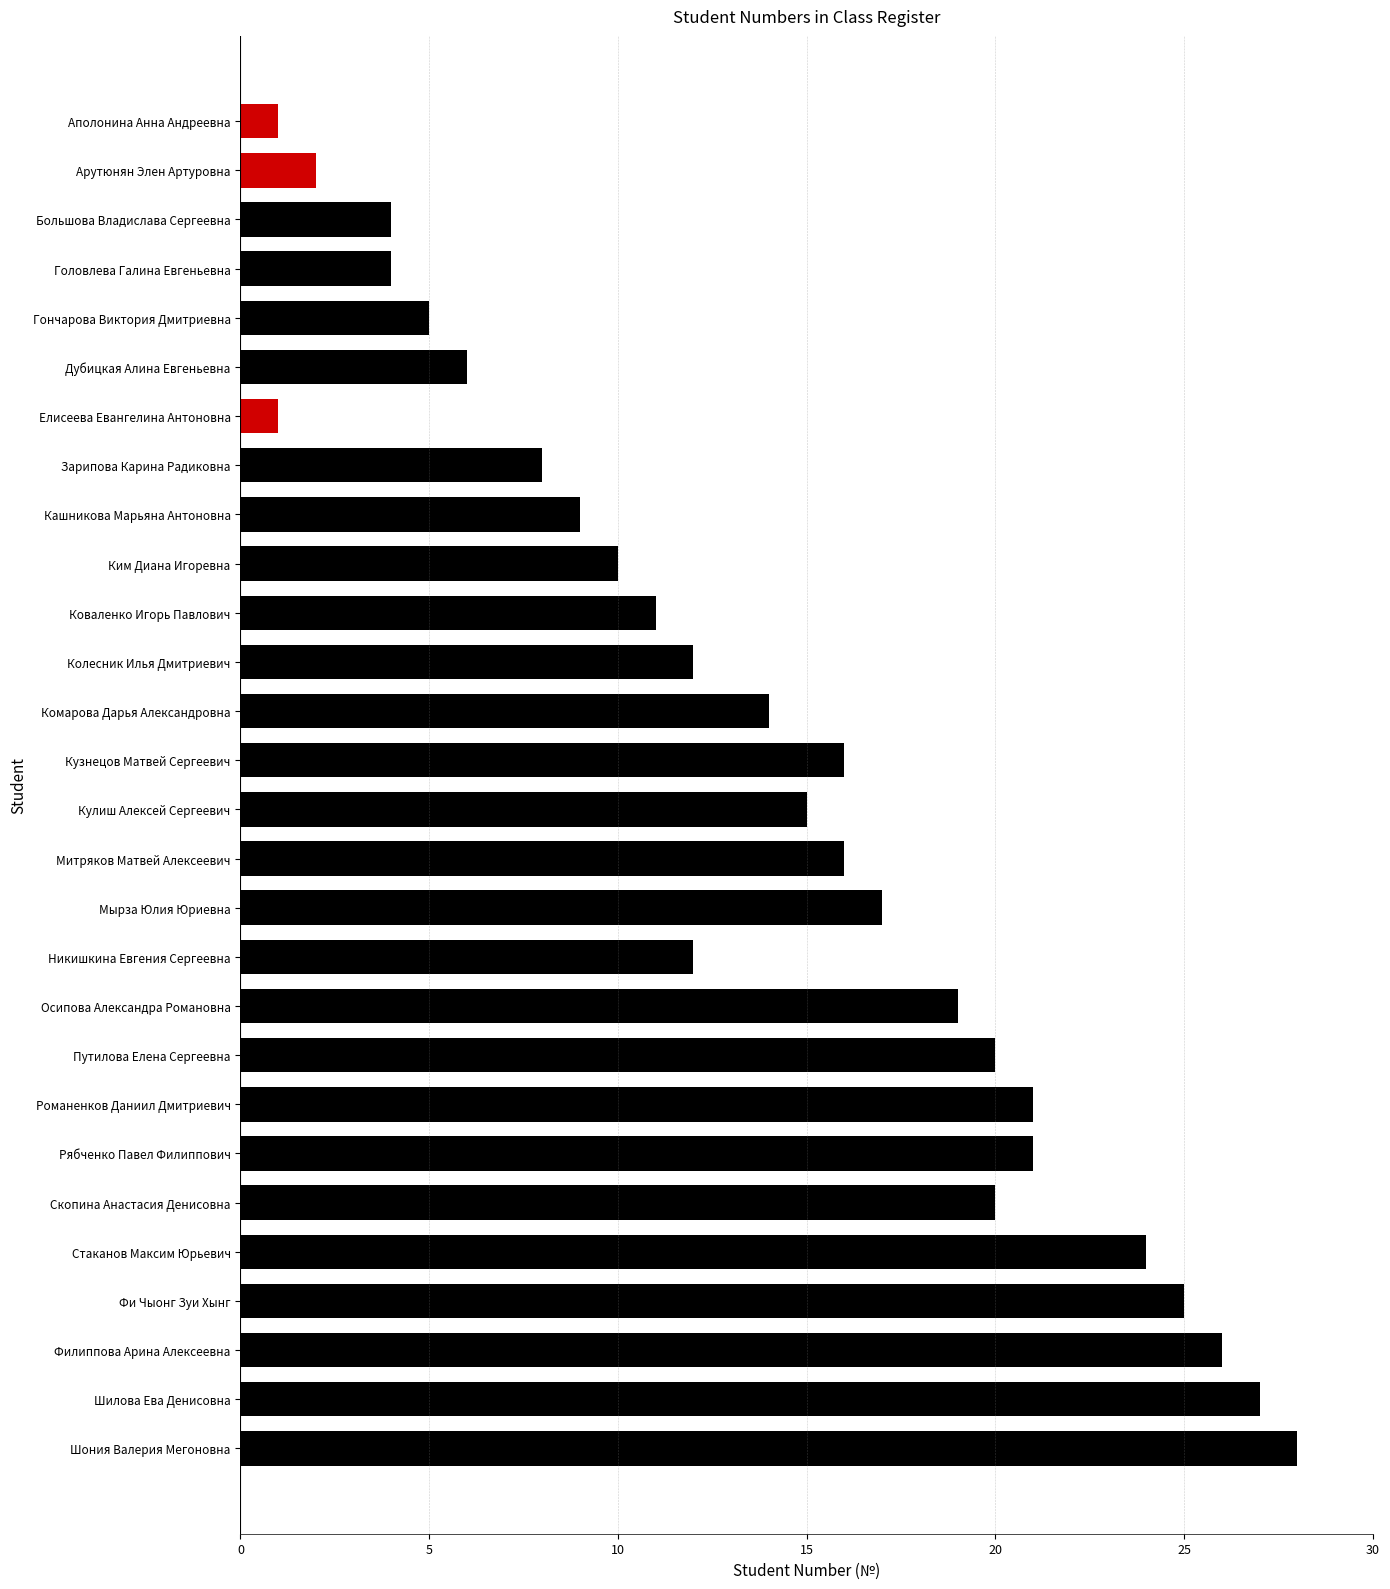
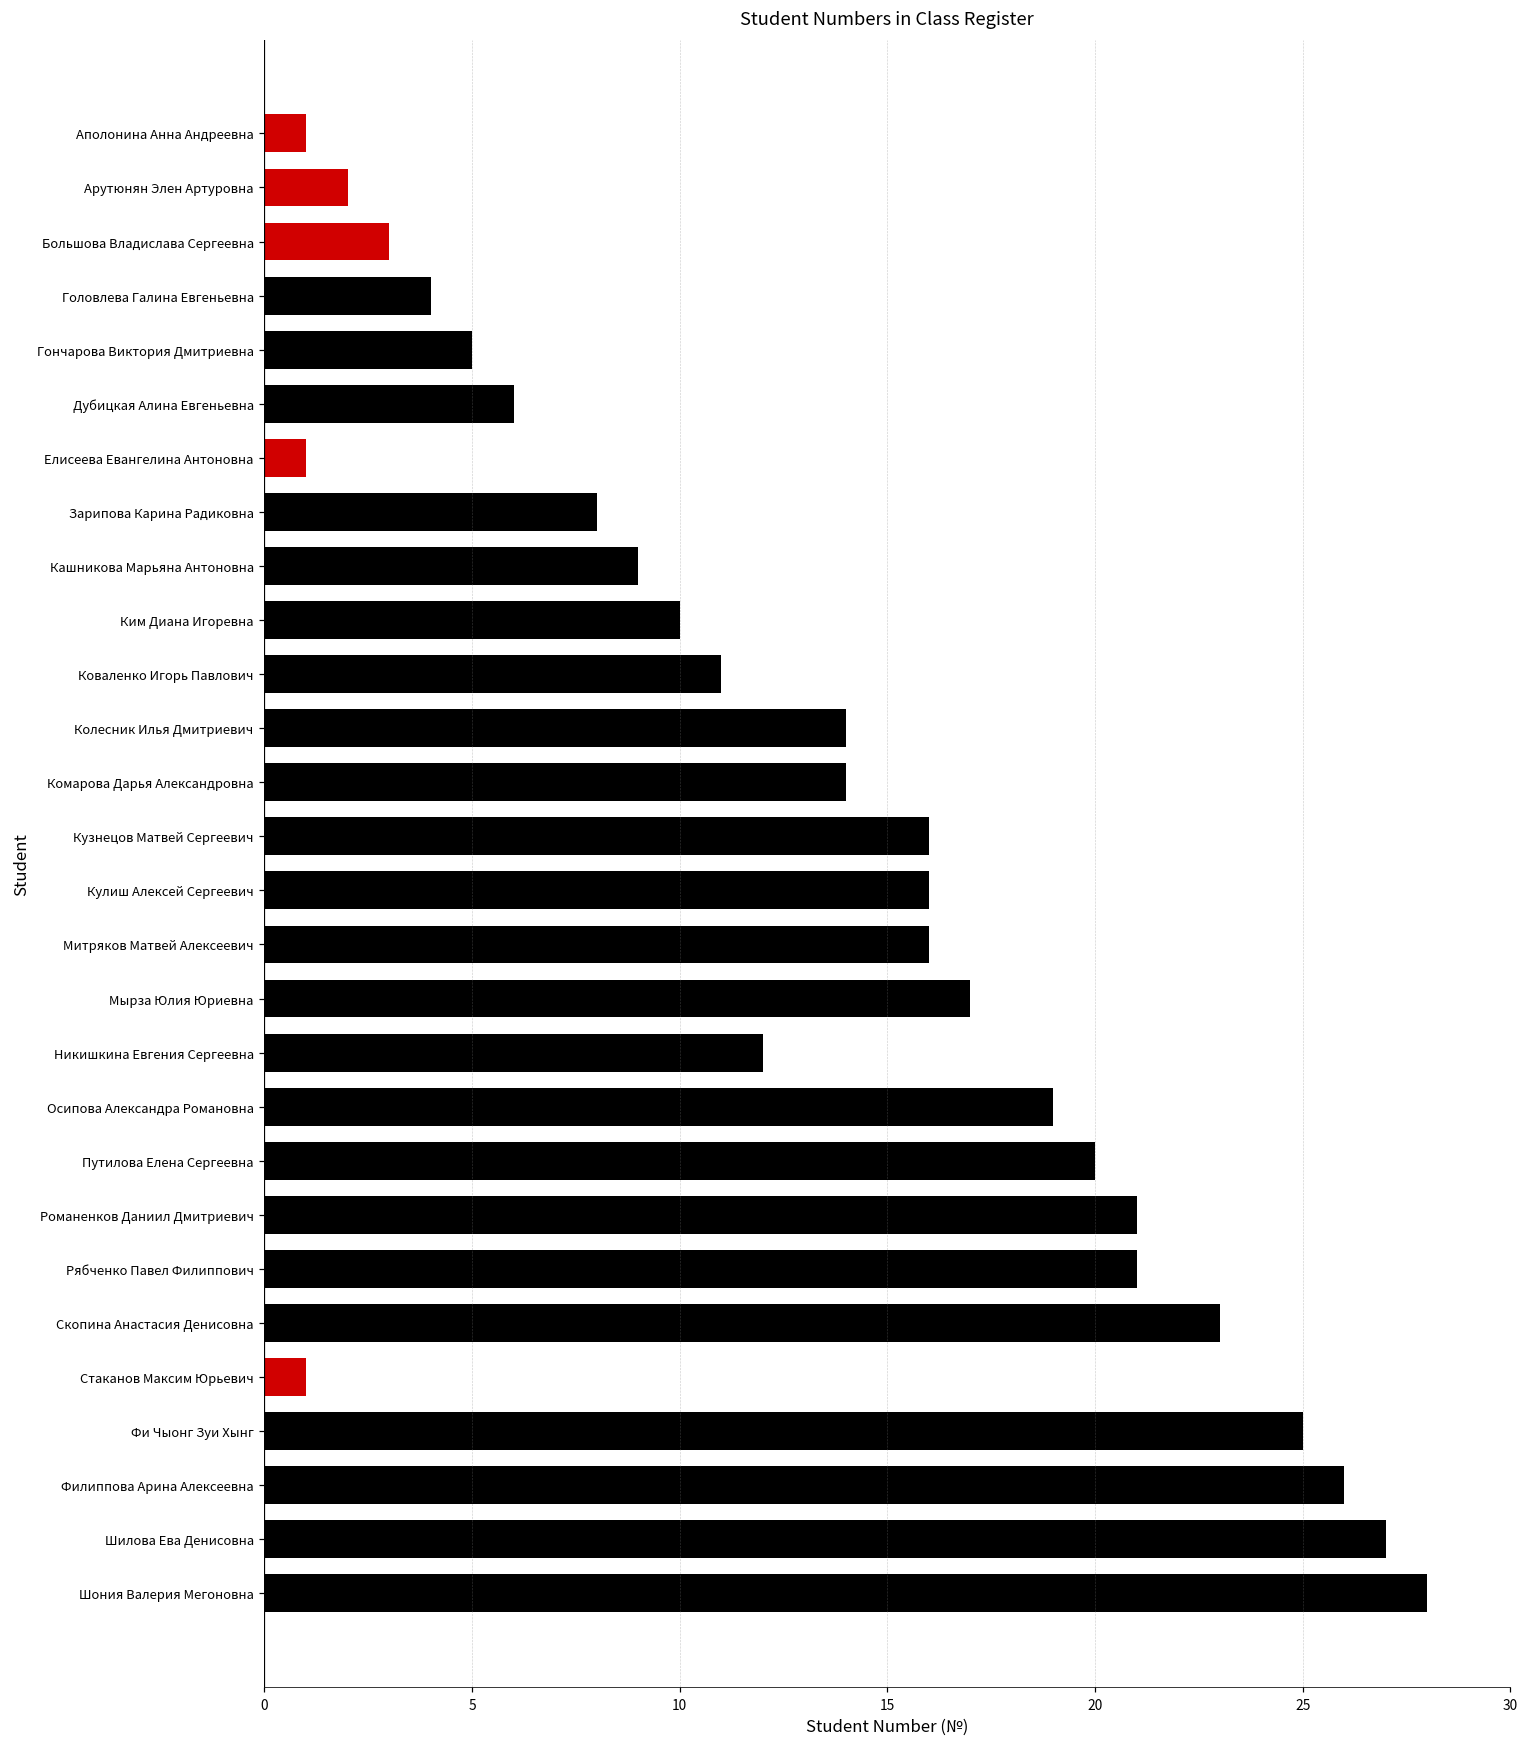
  {
    "Аполонина Анна Андреевна": 1,
    "Арутюнян Элен Артуровна": 2,
-   "Большова Владислава Сергеевна": 4,
+   "Большова Владислава Сергеевна": 3,
    "Головлева Галина Евгеньевна": 4,
    "Гончарова Виктория Дмитриевна": 5,
    "Дубицкая Алина Евгеньевна": 6,
    "Елисеева Евангелина Антоновна": 1,
    "Зарипова Карина Радиковна": 8,
    "Кашникова Марьяна Антоновна": 9,
    "Ким Диана Игоревна": 10,
    "Коваленко Игорь Павлович": 11,
-   "Колесник Илья Дмитриевич": 12,
+   "Колесник Илья Дмитриевич": 14,
    "Комарова Дарья Александровна": 14,
    "Кузнецов Матвей Сергеевич": 16,
-   "Кулиш Алексей Сергеевич": 15,
+   "Кулиш Алексей Сергеевич": 16,
    "Митряков Матвей Алексеевич": 16,
    "Мырза Юлия Юриевна": 17,
    "Никишкина Евгения Сергеевна": 12,
    "Осипова Александра Романовна": 19,
    "Путилова Елена Сергеевна": 20,
    "Романенков Даниил Дмитриевич": 21,
    "Рябченко Павел Филиппович": 21,
-   "Скопина Анастасия Денисовна": 20,
-   "Стаканов Максим Юрьевич": 24,
+   "Скопина Анастасия Денисовна": 23,
+   "Стаканов Максим Юрьевич": 1,
    "Фи Чыонг Зуи Хынг": 25,
    "Филиппова Арина Алексеевна": 26,
    "Шилова Ева Денисовна": 27,
    "Шония Валерия Мегоновна": 28
  }
